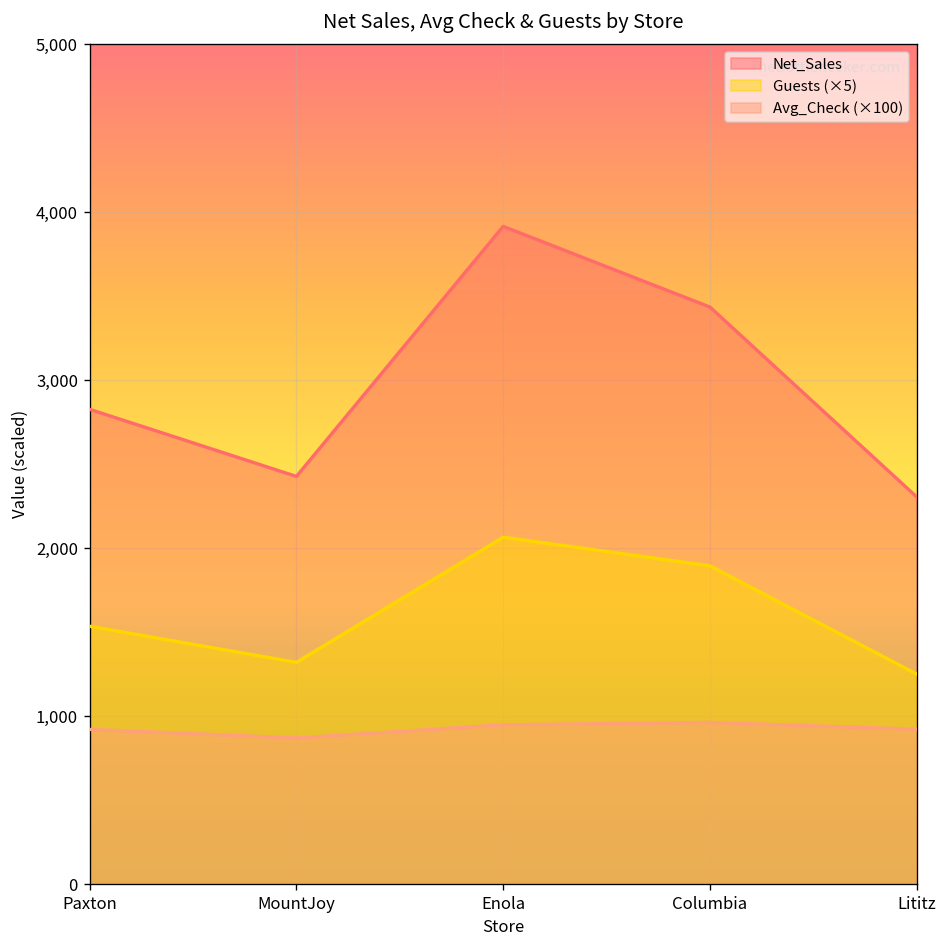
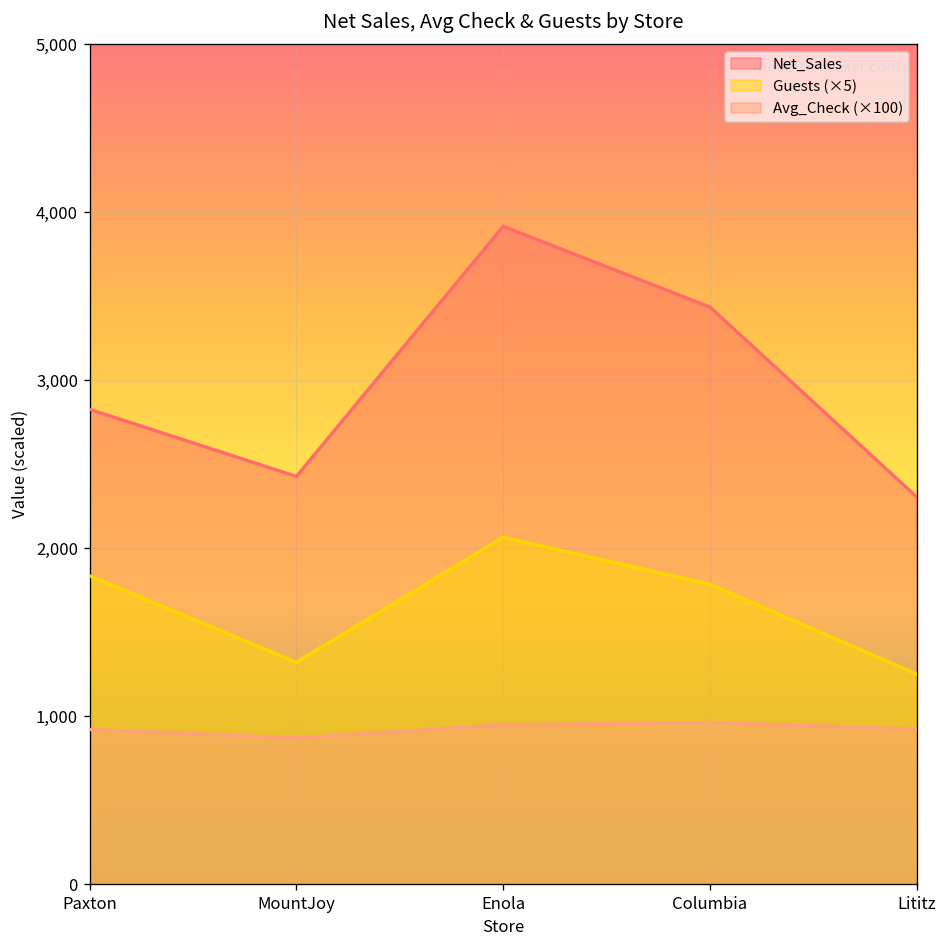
  {
    "Guests (×5)": {
-     "Paxton": "1,540",
+     "Paxton": "1,840",
      "MountJoy": "1,320",
      "Enola": "2,070",
-     "Columbia": "1,900",
+     "Columbia": "1,790",
      "Lititz": "1,250"
    }
  }
